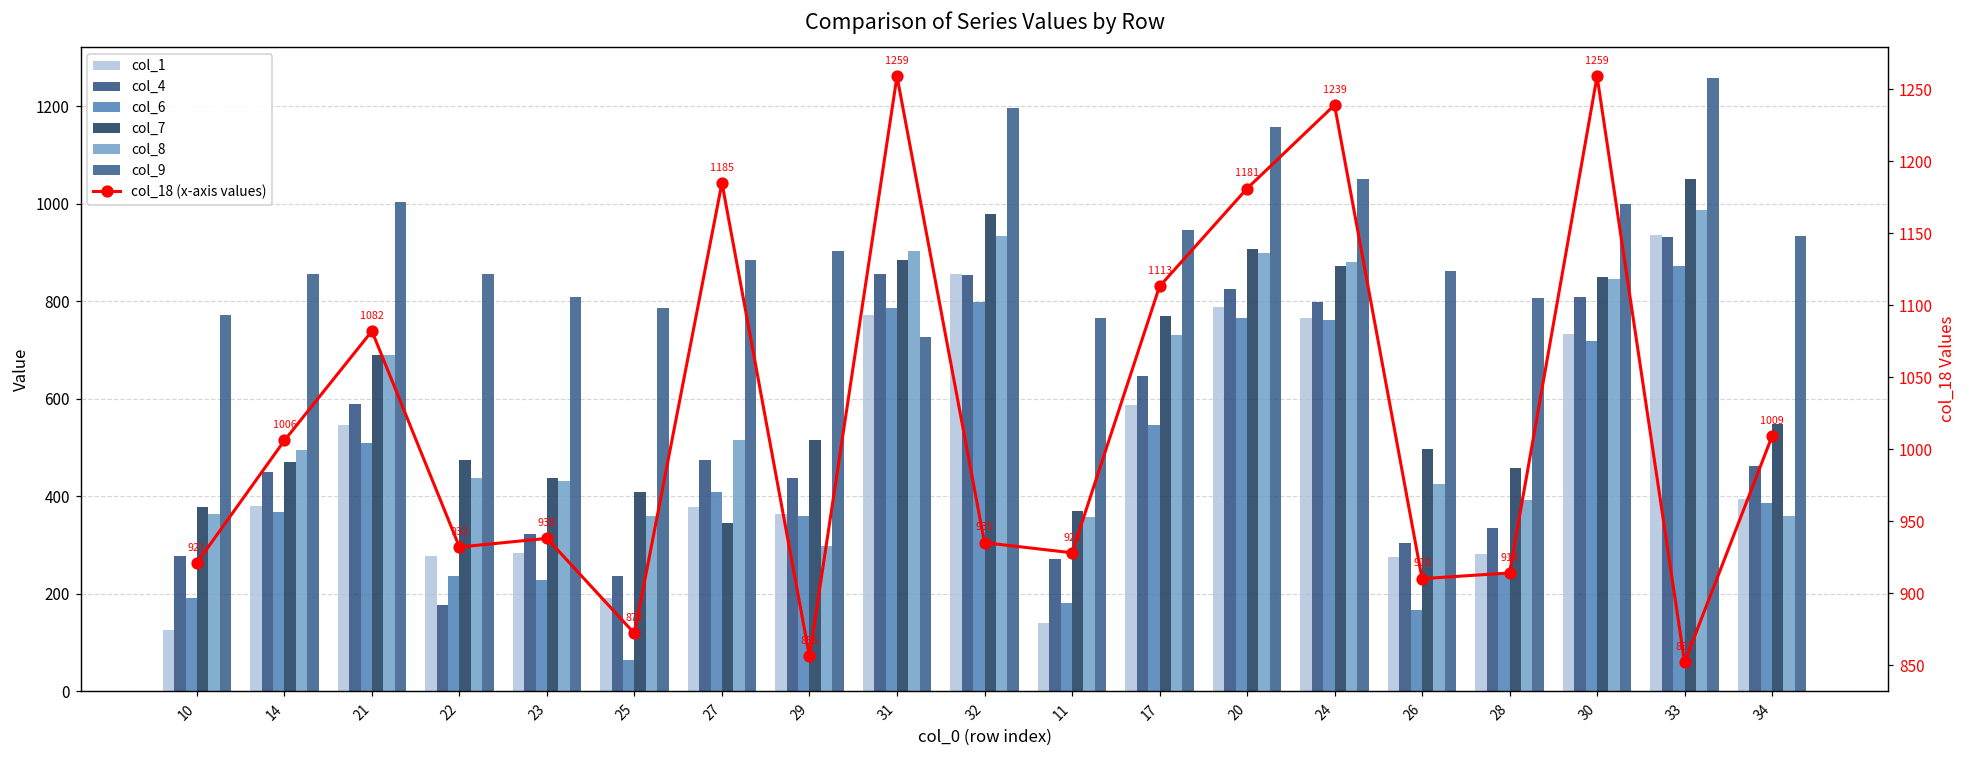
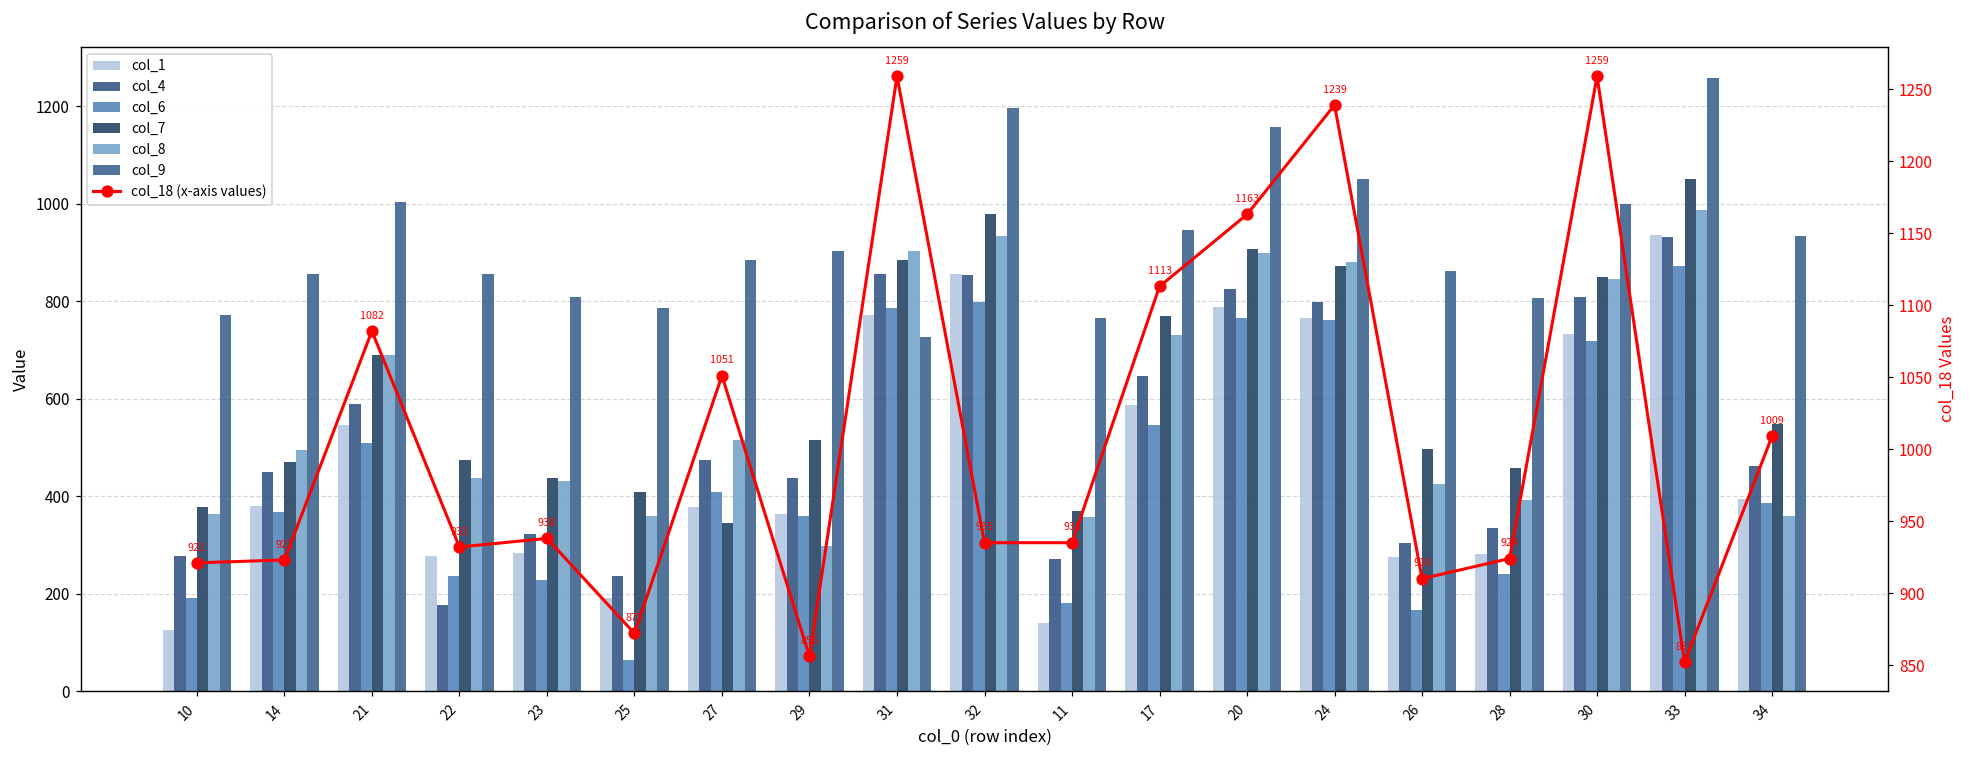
  {
    "col_18 (x-axis values)": {
      "10": 921,
-     "14": 1006,
+     "14": 923,
      "21": 1082,
      "22": 932,
      "23": 938,
      "25": 872,
-     "27": 1185,
+     "27": 1051,
      "29": 856,
      "31": 1259,
      "32": 935,
-     "11": 928,
+     "11": 935,
      "17": 1113,
-     "20": 1181,
+     "20": 1163,
      "24": 1239,
      "26": 910,
-     "28": 914,
+     "28": 924,
      "30": 1259,
      "33": 852,
      "34": 1009
    }
  }
